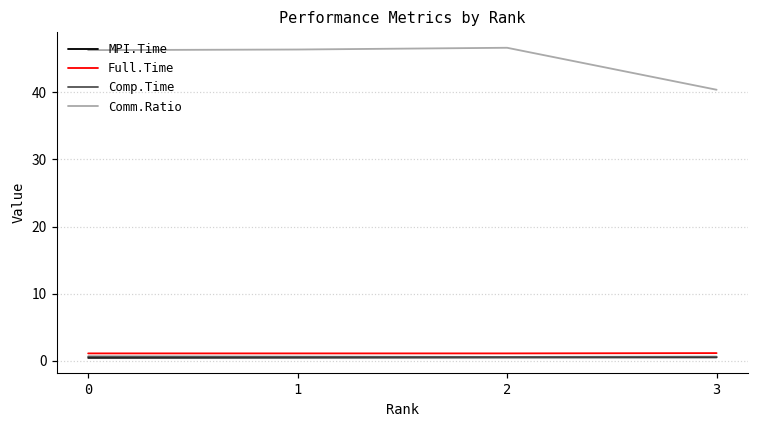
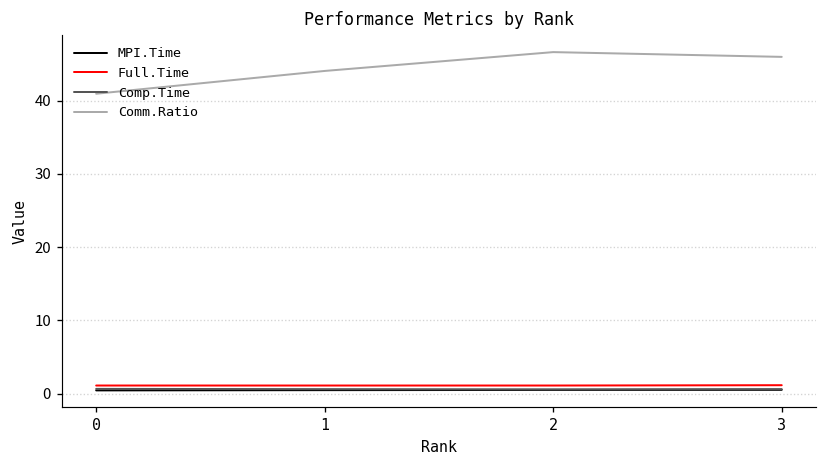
  {
    "Full.Time": {
      "0": 1,
      "1": 1,
      "2": 1,
      "3": 1
    },
    "Comm.Ratio": {
-     "0": 46,
-     "1": 46,
+     "0": 41,
+     "1": 44,
      "2": 47,
-     "3": 40
+     "3": 46
    }
  }
